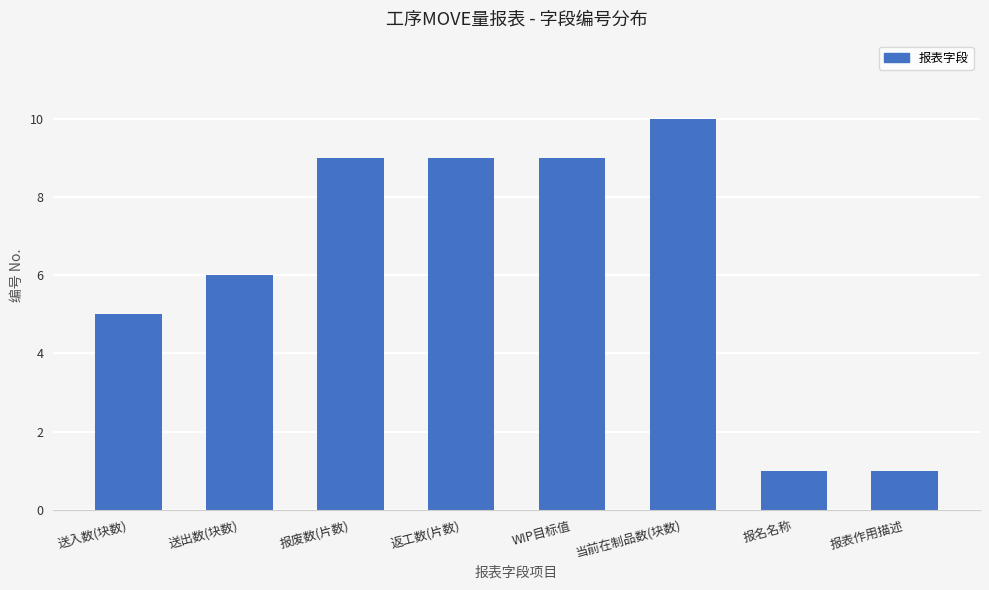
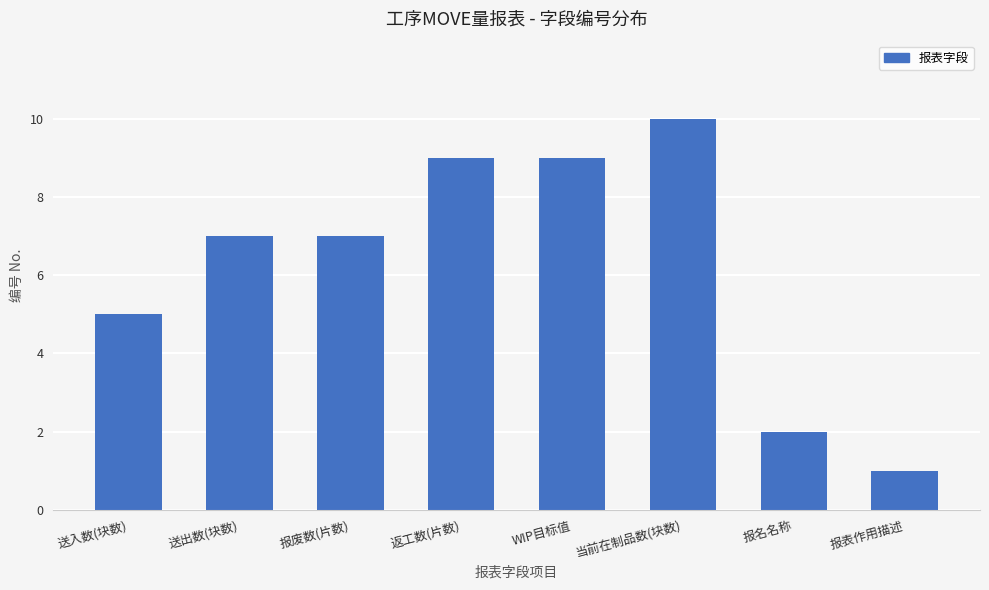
  {
    "送入数(块数)": 5,
-   "送出数(块数)": 6,
-   "报废数(片数)": 9,
+   "送出数(块数)": 7,
+   "报废数(片数)": 7,
    "返工数(片数)": 9,
    "WIP目标值": 9,
    "当前在制品数(块数)": 10,
-   "报名名称": 1,
+   "报名名称": 2,
    "报表作用描述": 1
  }
